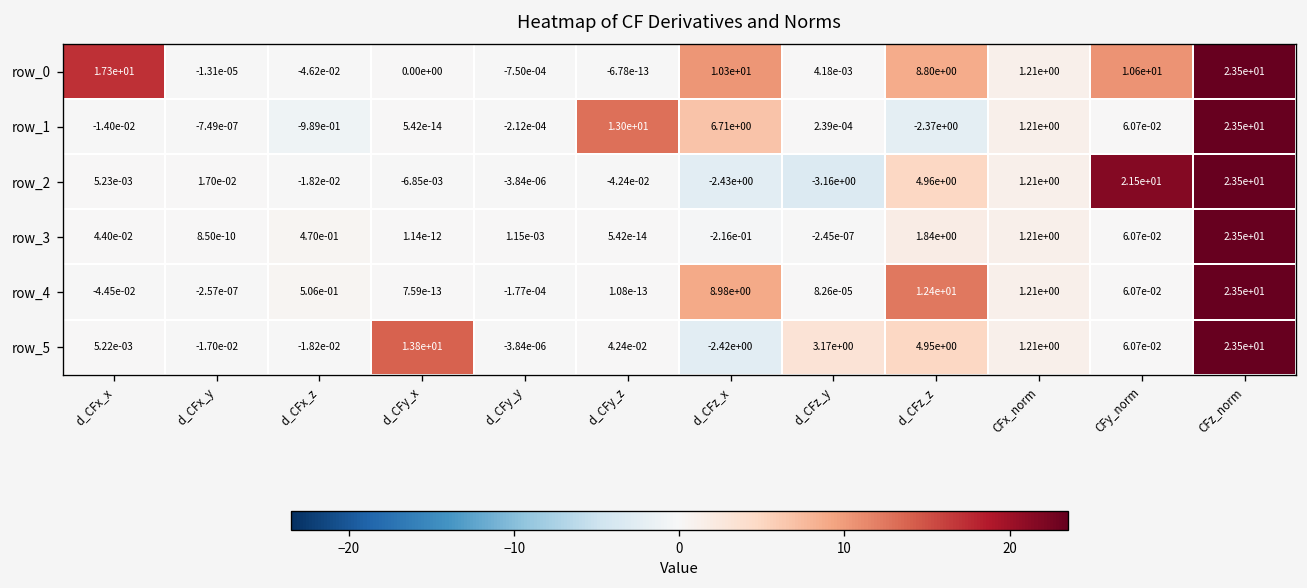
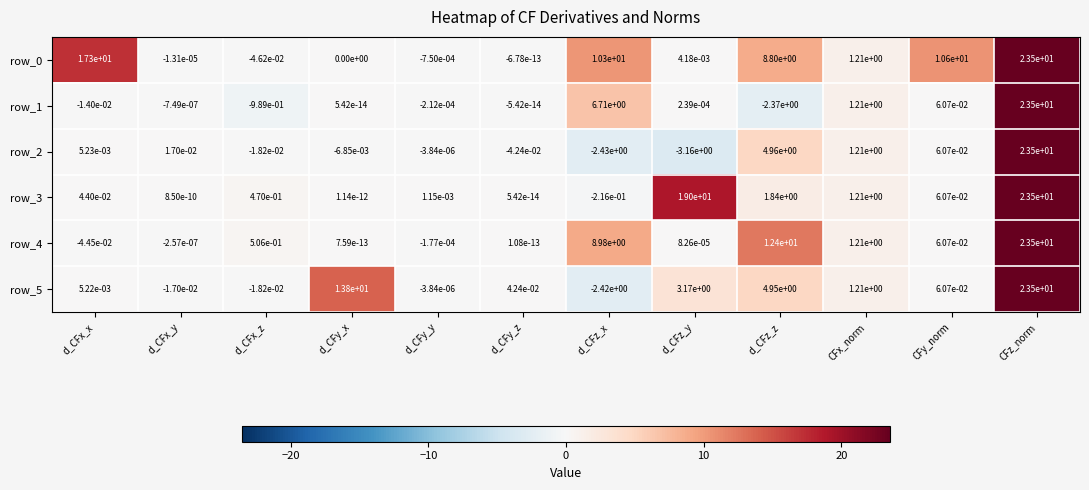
  {
    "row_0": {
      "d_CFx_x": "1.73e+01",
      "d_CFx_y": "-1.31e-05",
      "d_CFx_z": "-4.62e-02",
      "d_CFy_x": "0.00e+00",
      "d_CFy_y": "-7.50e-04",
      "d_CFy_z": "-6.78e-13",
      "d_CFz_x": "1.03e+01",
      "d_CFz_y": "4.18e-03",
      "d_CFz_z": "8.80e+00",
      "CFx_norm": "1.21e+00",
      "CFy_norm": "1.06e+01",
      "CFz_norm": "2.35e+01"
    },
    "row_1": {
      "d_CFx_x": "-1.40e-02",
      "d_CFx_y": "-7.49e-07",
      "d_CFx_z": "-9.89e-01",
      "d_CFy_x": "5.42e-14",
      "d_CFy_y": "-2.12e-04",
-     "d_CFy_z": "1.30e+01",
+     "d_CFy_z": "-5.42e-14",
      "d_CFz_x": "6.71e+00",
      "d_CFz_y": "2.39e-04",
      "d_CFz_z": "-2.37e+00",
      "CFx_norm": "1.21e+00",
      "CFy_norm": "6.07e-02",
      "CFz_norm": "2.35e+01"
    },
    "row_2": {
      "d_CFx_x": "5.23e-03",
      "d_CFx_y": "1.70e-02",
      "d_CFx_z": "-1.82e-02",
      "d_CFy_x": "-6.85e-03",
      "d_CFy_y": "-3.84e-06",
      "d_CFy_z": "-4.24e-02",
      "d_CFz_x": "-2.43e+00",
      "d_CFz_y": "-3.16e+00",
      "d_CFz_z": "4.96e+00",
      "CFx_norm": "1.21e+00",
-     "CFy_norm": "2.15e+01",
+     "CFy_norm": "6.07e-02",
      "CFz_norm": "2.35e+01"
    },
    "row_3": {
      "d_CFx_x": "4.40e-02",
      "d_CFx_y": "8.50e-10",
      "d_CFx_z": "4.70e-01",
      "d_CFy_x": "1.14e-12",
      "d_CFy_y": "1.15e-03",
      "d_CFy_z": "5.42e-14",
      "d_CFz_x": "-2.16e-01",
-     "d_CFz_y": "-2.45e-07",
+     "d_CFz_y": "1.90e+01",
      "d_CFz_z": "1.84e+00",
      "CFx_norm": "1.21e+00",
      "CFy_norm": "6.07e-02",
      "CFz_norm": "2.35e+01"
    },
    "row_4": {
      "d_CFx_x": "-4.45e-02",
      "d_CFx_y": "-2.57e-07",
      "d_CFx_z": "5.06e-01",
      "d_CFy_x": "7.59e-13",
      "d_CFy_y": "-1.77e-04",
      "d_CFy_z": "1.08e-13",
      "d_CFz_x": "8.98e+00",
      "d_CFz_y": "8.26e-05",
      "d_CFz_z": "1.24e+01",
      "CFx_norm": "1.21e+00",
      "CFy_norm": "6.07e-02",
      "CFz_norm": "2.35e+01"
    },
    "row_5": {
      "d_CFx_x": "5.22e-03",
      "d_CFx_y": "-1.70e-02",
      "d_CFx_z": "-1.82e-02",
      "d_CFy_x": "1.38e+01",
      "d_CFy_y": "-3.84e-06",
      "d_CFy_z": "4.24e-02",
      "d_CFz_x": "-2.42e+00",
      "d_CFz_y": "3.17e+00",
      "d_CFz_z": "4.95e+00",
      "CFx_norm": "1.21e+00",
      "CFy_norm": "6.07e-02",
      "CFz_norm": "2.35e+01"
    }
  }
